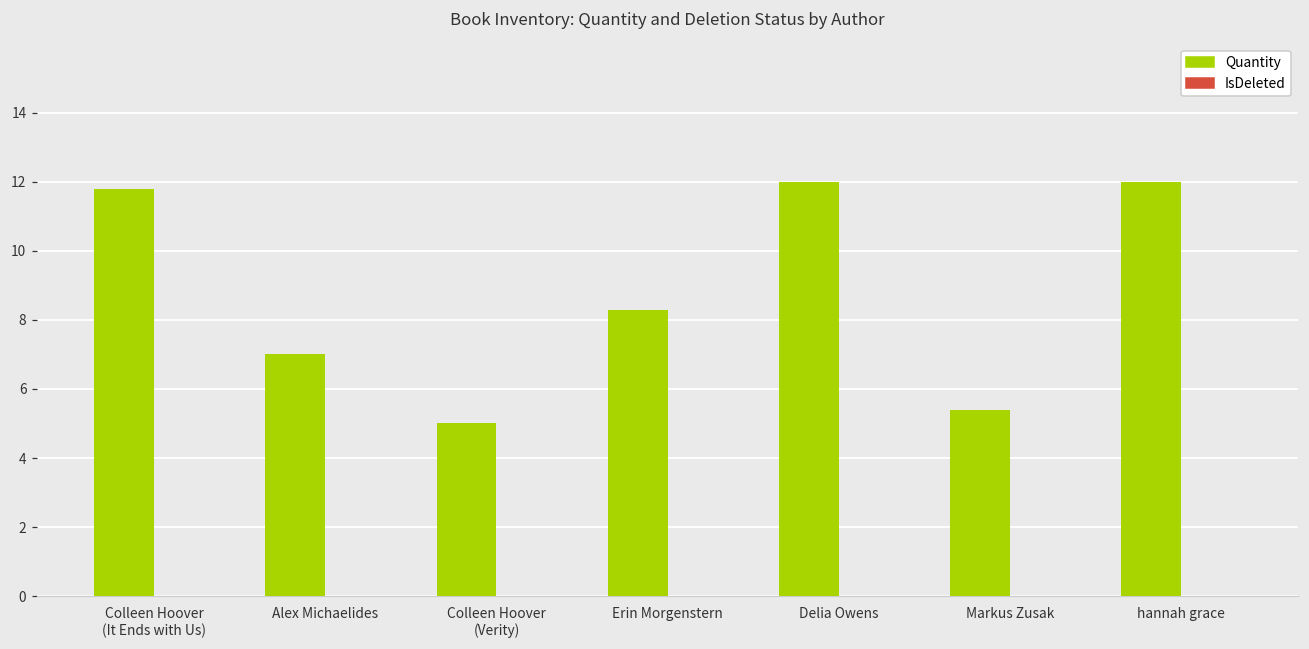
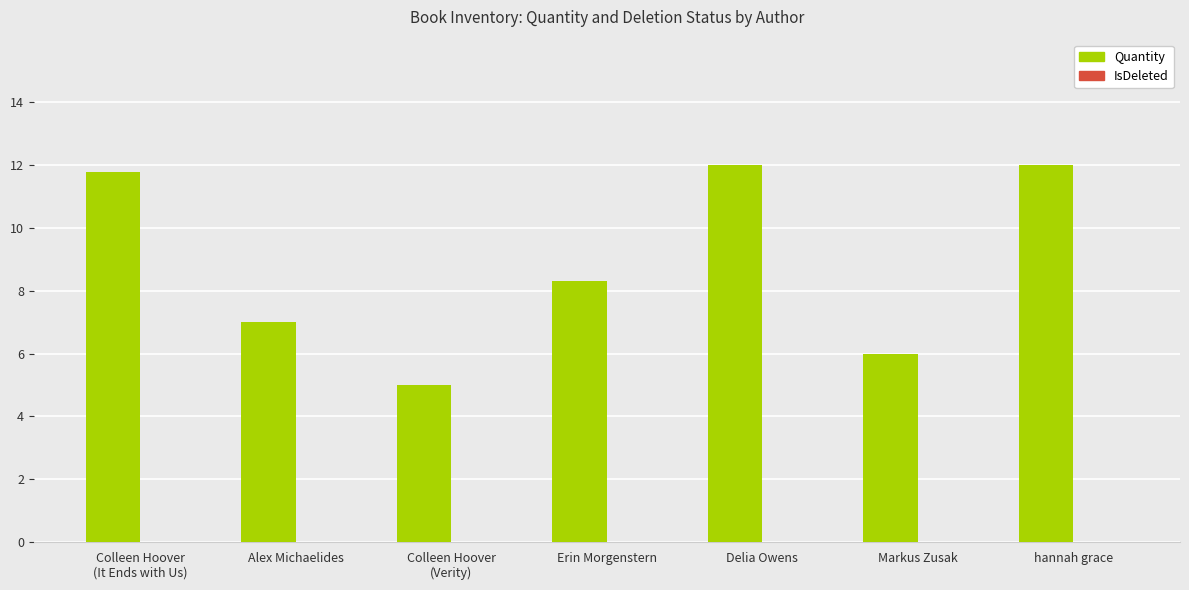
  {
    "Quantity": {
      "Colleen Hoover (It Ends with Us)": 11.8,
      "Alex Michaelides": 7.0,
      "Colleen Hoover (Verity)": 5.0,
      "Erin Morgenstern": 8.3,
      "Delia Owens": 12.0,
-     "Markus Zusak": 5.4,
+     "Markus Zusak": 6.0,
      "hannah grace": 12.0
    },
    "IsDeleted": {
      "Colleen Hoover (It Ends with Us)": 0.0,
      "Alex Michaelides": 0.0,
      "Colleen Hoover (Verity)": 0.0,
      "Erin Morgenstern": 0.0,
      "Delia Owens": 0.0,
      "Markus Zusak": 0.0,
      "hannah grace": 0.0
    }
  }
